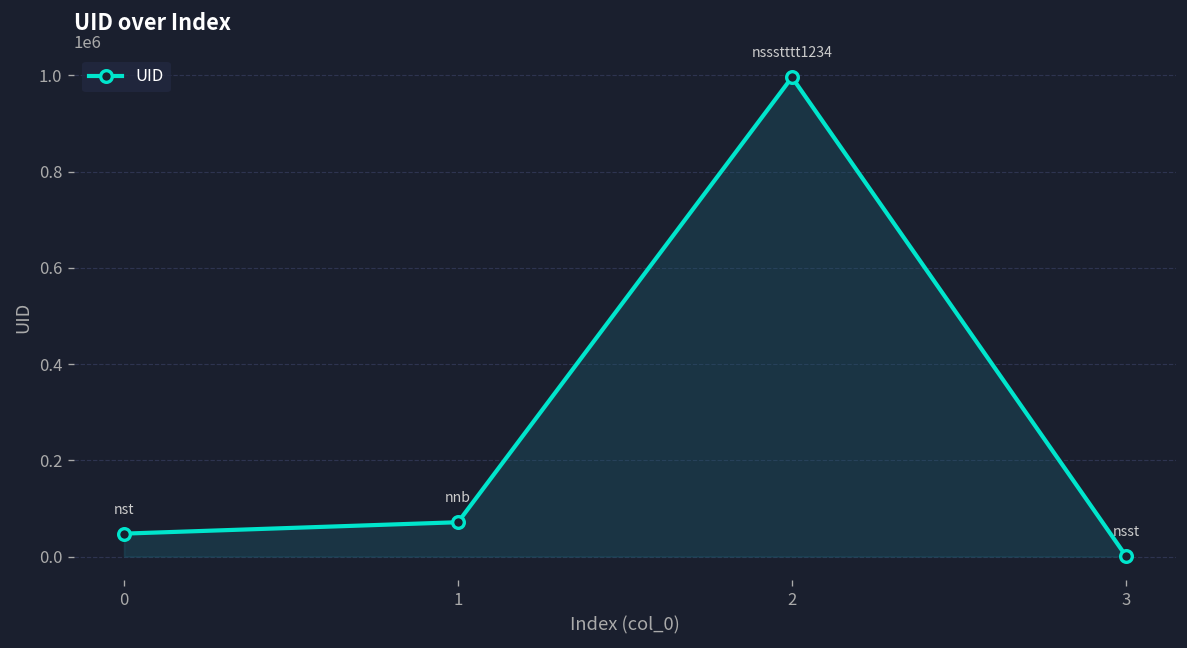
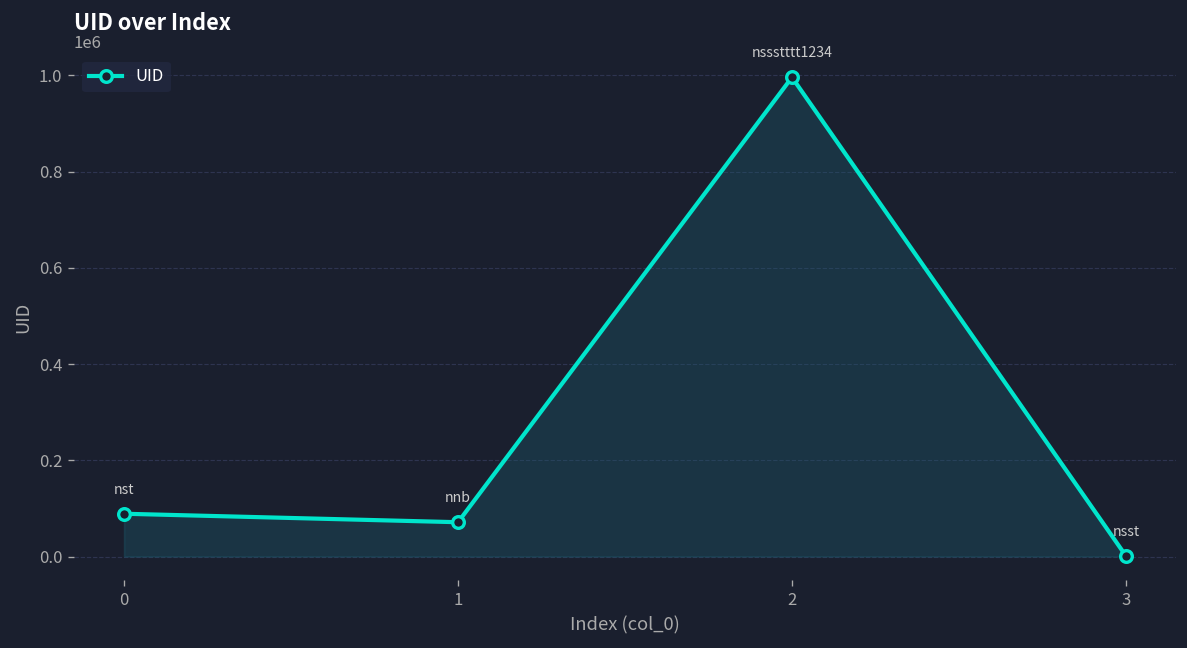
  {
-   "0": 50000,
+   "0": 90000,
    "1": 70000,
    "2": 1000000,
    "3": 0
  }
